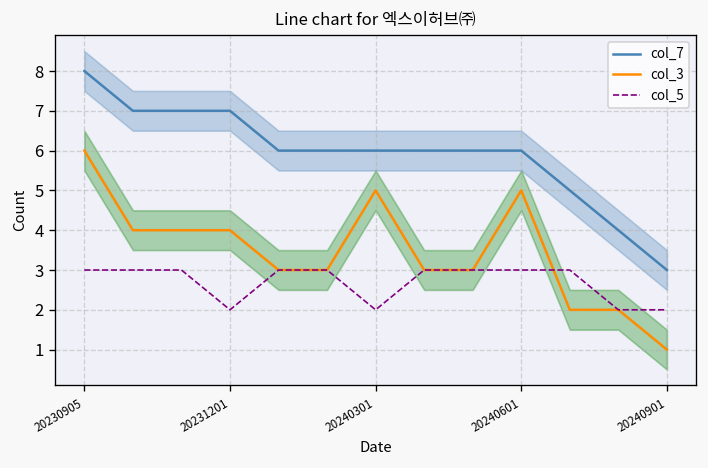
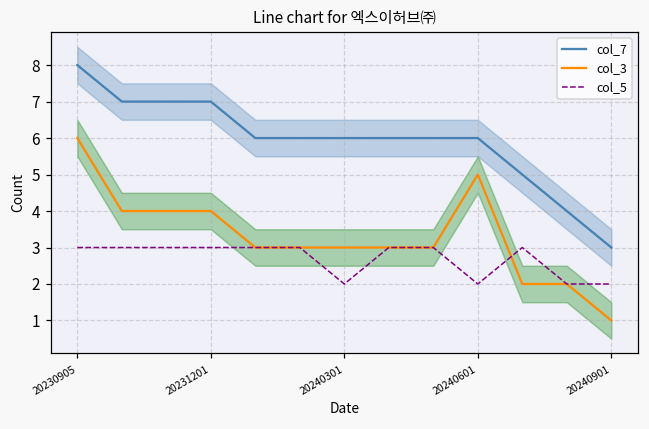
  {
    "col_3": {
      "20230905": 6,
      "20231201": 4,
-     "20240301": 5,
+     "20240301": 3,
      "20240601": 5,
      "20240901": 1
    },
    "col_5": {
      "20230905": 3,
-     "20231201": 2,
+     "20231201": 3,
      "20240301": 2,
-     "20240601": 3,
+     "20240601": 2,
      "20240901": 2
    }
  }
